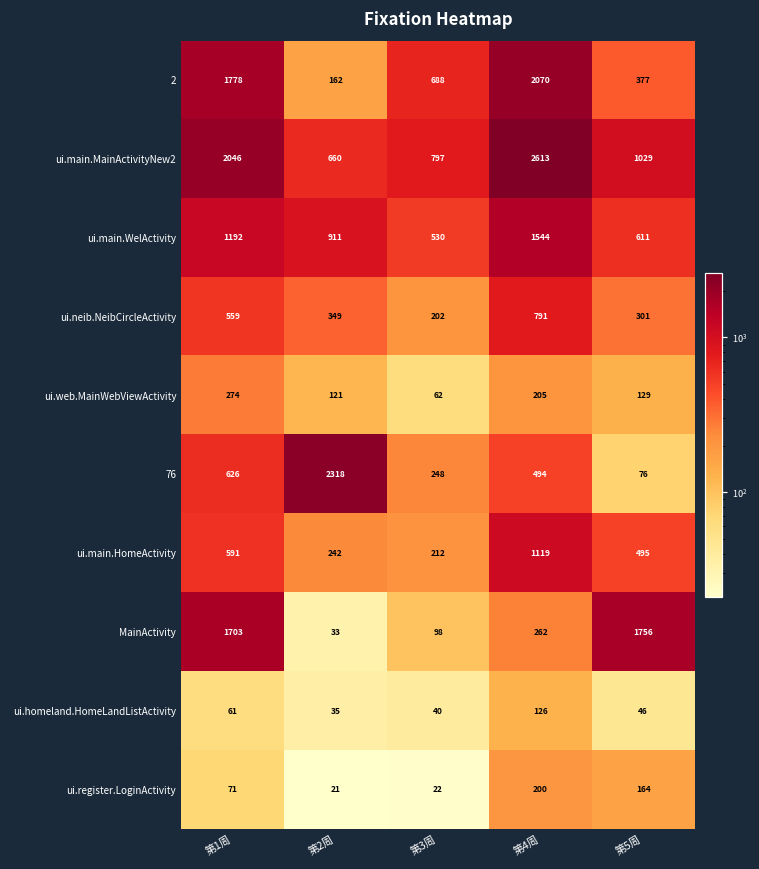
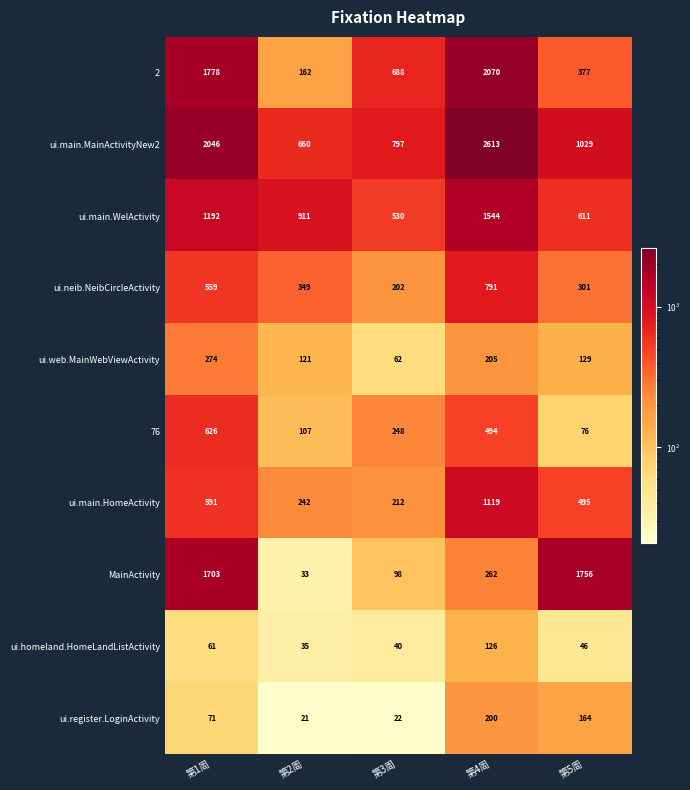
  {
    "2": {
      "第1周": 1778,
      "第2周": 162,
      "第3周": 688,
      "第4周": 2070,
      "第5周": 377
    },
    "ui.main.MainActivityNew2": {
      "第1周": 2046,
      "第2周": 660,
      "第3周": 797,
      "第4周": 2613,
      "第5周": 1029
    },
    "ui.main.WelActivity": {
      "第1周": 1192,
      "第2周": 911,
      "第3周": 530,
      "第4周": 1544,
      "第5周": 611
    },
    "ui.neib.NeibCircleActivity": {
      "第1周": 559,
      "第2周": 349,
      "第3周": 202,
      "第4周": 791,
      "第5周": 301
    },
    "ui.web.MainWebViewActivity": {
      "第1周": 274,
      "第2周": 121,
      "第3周": 62,
      "第4周": 205,
      "第5周": 129
    },
    "76": {
      "第1周": 626,
-     "第2周": 2318,
+     "第2周": 107,
      "第3周": 248,
      "第4周": 494,
      "第5周": 76
    },
    "ui.main.HomeActivity": {
      "第1周": 591,
      "第2周": 242,
      "第3周": 212,
      "第4周": 1119,
      "第5周": 495
    },
    "MainActivity": {
      "第1周": 1703,
      "第2周": 33,
      "第3周": 98,
      "第4周": 262,
      "第5周": 1756
    },
    "ui.homeland.HomeLandListActivity": {
      "第1周": 61,
      "第2周": 35,
      "第3周": 40,
      "第4周": 126,
      "第5周": 46
    },
    "ui.register.LoginActivity": {
      "第1周": 71,
      "第2周": 21,
      "第3周": 22,
      "第4周": 200,
      "第5周": 164
    }
  }
